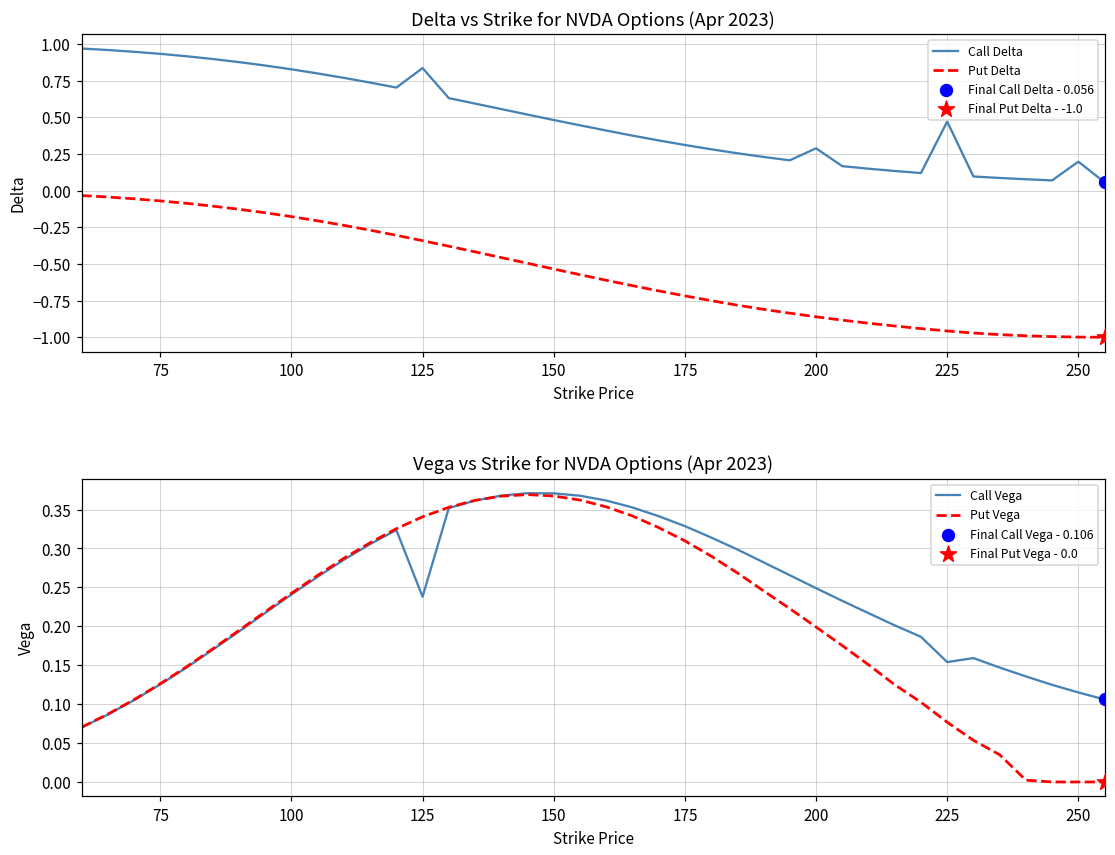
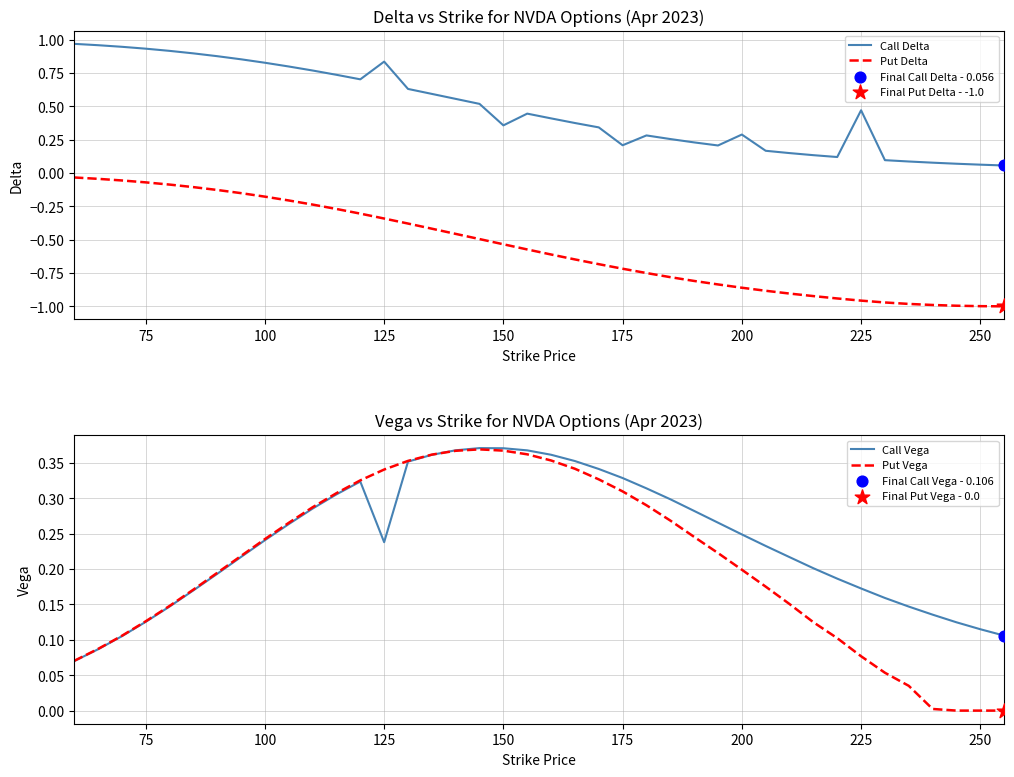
  {
    "Delta vs Strike for NVDA Options (Apr 2023)": {
      "Call Delta": {
        "75": 0.93,
        "100": 0.83,
        "125": 0.83,
-       "150": 0.48,
-       "175": 0.31,
+       "150": 0.36,
+       "175": 0.21,
        "200": 0.29,
        "225": 0.47,
-       "250": 0.20
+       "250": 0.06
      }
    },
    "Vega vs Strike for NVDA Options (Apr 2023)": {
      "Call Vega": {
        "125": 0.24,
        "175": 0.33,
        "200": 0.25,
-       "225": 0.15,
+       "225": 0.17,
        "250": 0.12
      }
    }
  }
